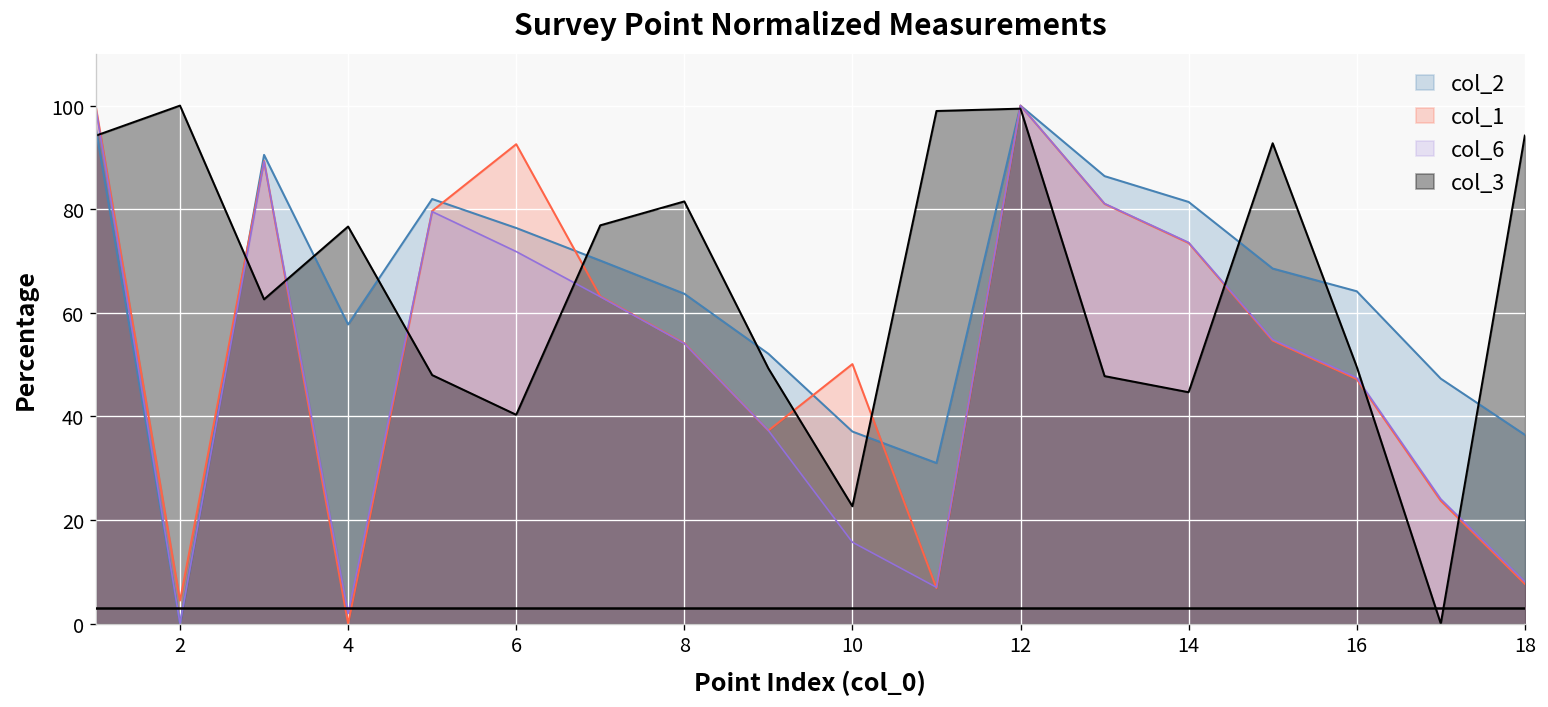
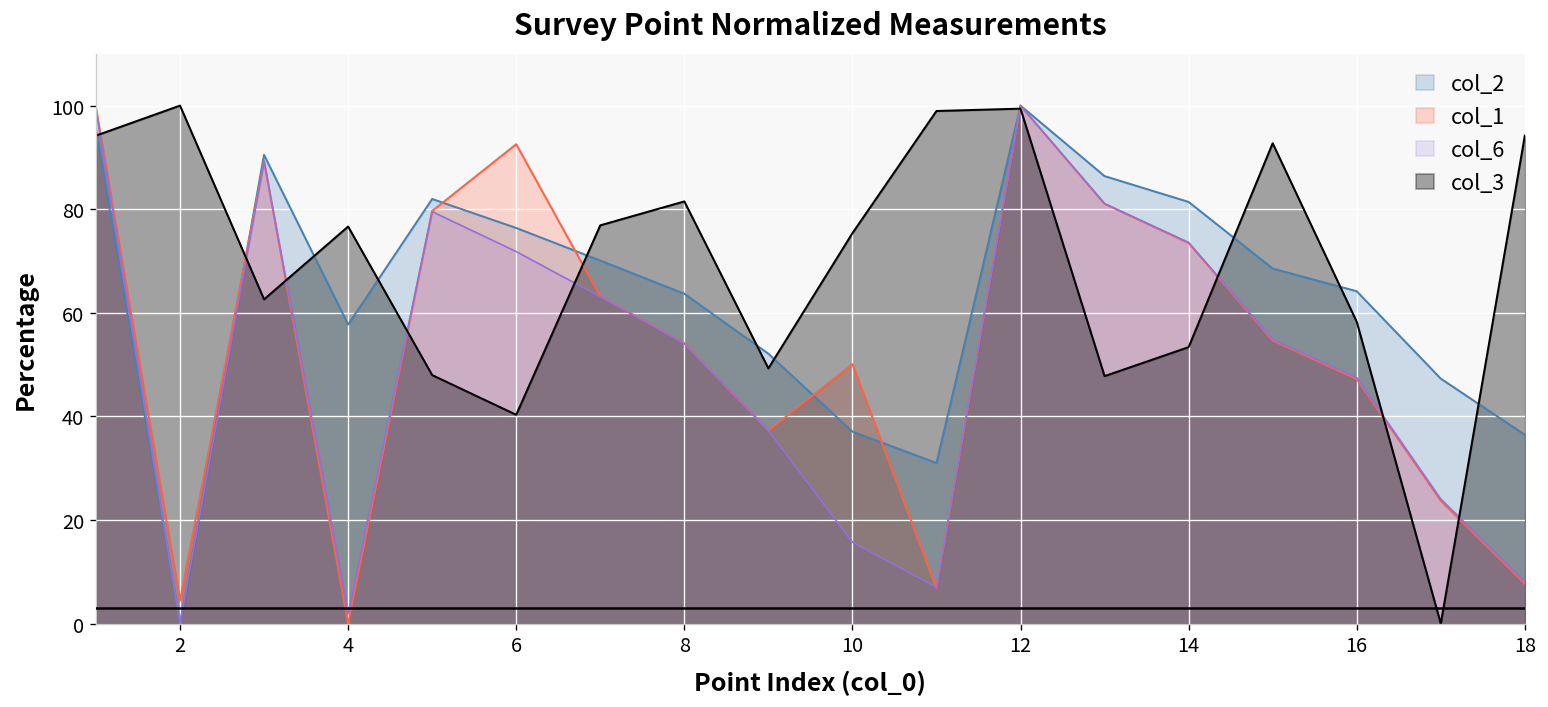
  {
    "col_1": {
      "2": 4,
      "4": 0,
      "6": 93,
      "10": 50
    },
    "col_3": {
      "2": 100,
      "4": 77,
      "6": 40,
      "8": 82,
-     "10": 23,
+     "10": 75,
      "12": 99,
-     "14": 45,
-     "16": 50,
+     "14": 53,
+     "16": 58,
      "18": 94
    }
  }
